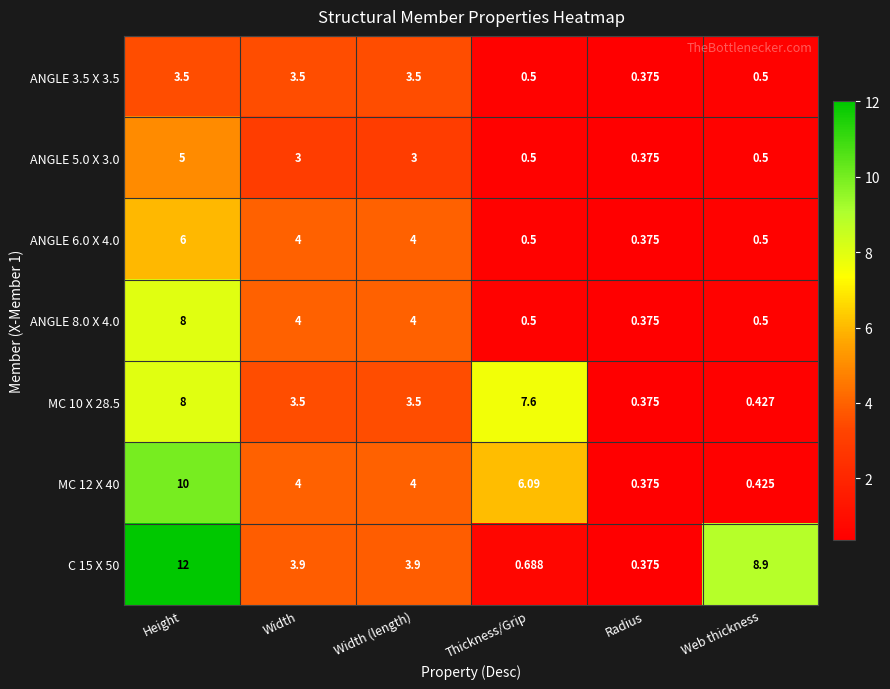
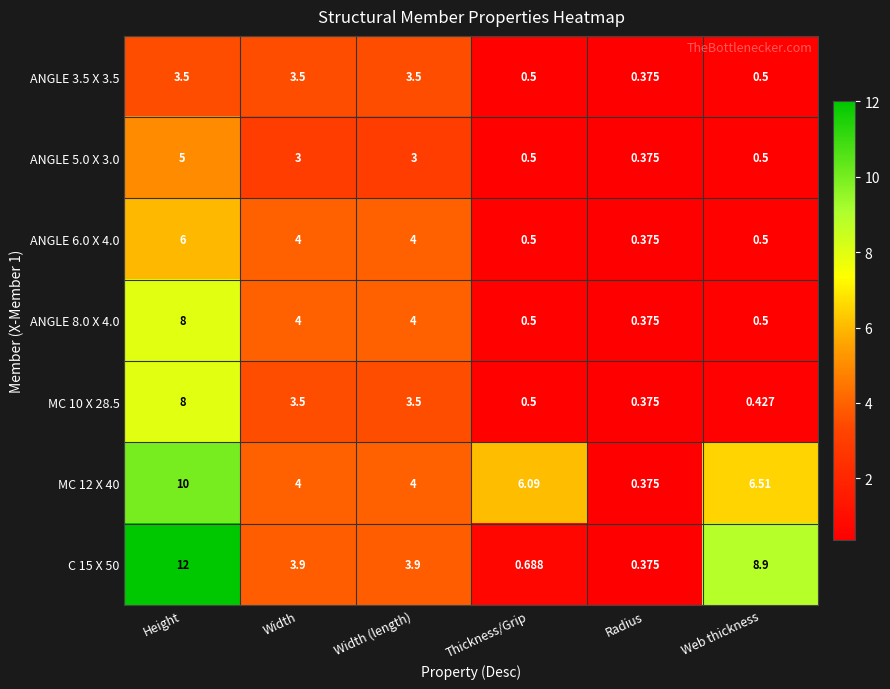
  {
    "ANGLE 3.5 X 3.5": {
      "Height": 3.5,
      "Width": 3.5,
      "Width (length)": 3.5,
      "Thickness/Grip": 0.5,
      "Radius": 0.375
    },
    "ANGLE 5.0 X 3.0": {
      "Height": 5,
      "Width": 3,
      "Width (length)": 3,
      "Thickness/Grip": 0.5,
      "Radius": 0.375,
      "Web thickness": 0.5
    },
    "ANGLE 6.0 X 4.0": {
      "Height": 6,
      "Width": 4,
      "Width (length)": 4,
      "Thickness/Grip": 0.5,
      "Radius": 0.375,
      "Web thickness": 0.5
    },
    "ANGLE 8.0 X 4.0": {
      "Height": 8,
      "Width": 4,
      "Width (length)": 4,
      "Thickness/Grip": 0.5,
      "Radius": 0.375,
      "Web thickness": 0.5
    },
    "MC 10 X 28.5": {
      "Height": 8,
      "Width": 3.5,
      "Width (length)": 3.5,
-     "Thickness/Grip": 7.6,
+     "Thickness/Grip": 0.5,
      "Radius": 0.375,
      "Web thickness": 0.427
    },
    "MC 12 X 40": {
      "Height": 10,
      "Width": 4,
      "Width (length)": 4,
      "Thickness/Grip": 6.09,
      "Radius": 0.375,
-     "Web thickness": 0.425
+     "Web thickness": 6.51
    },
    "C 15 X 50": {
      "Height": 12,
      "Width": 3.9,
      "Width (length)": 3.9,
      "Thickness/Grip": 0.688,
      "Radius": 0.375,
      "Web thickness": 8.9
    }
  }
